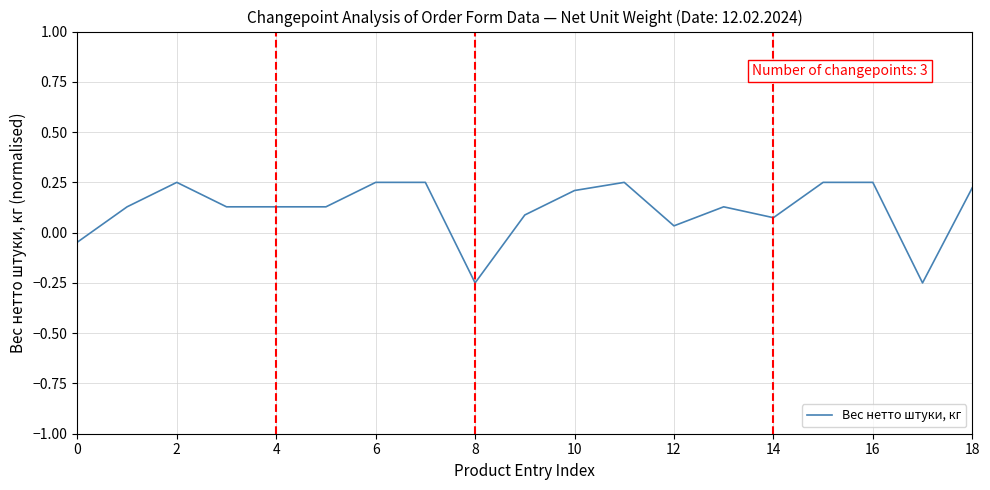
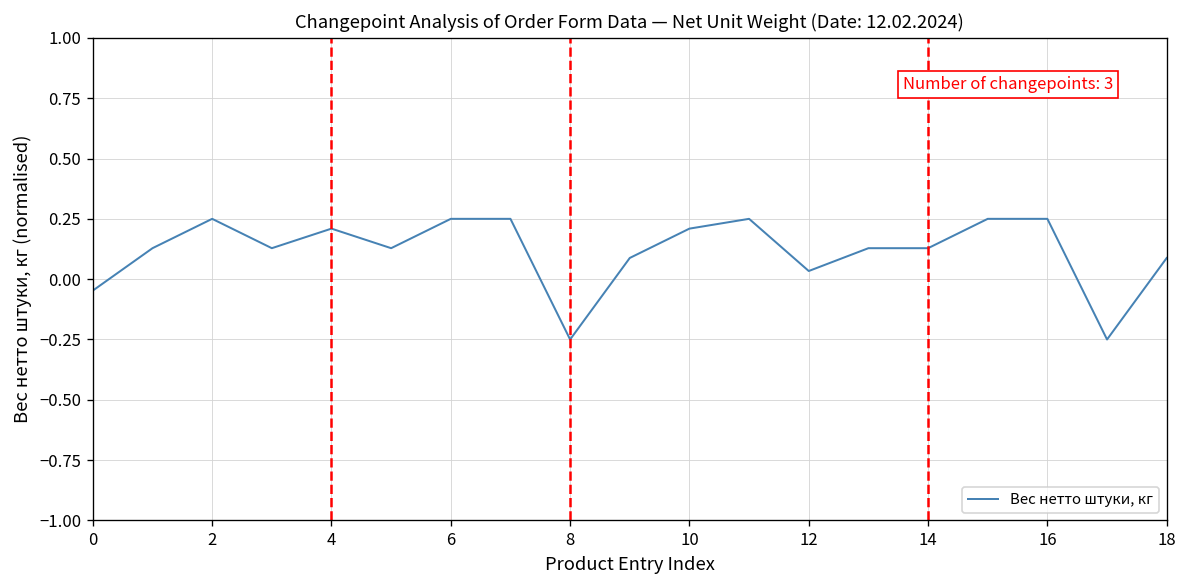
  {
    "0": -0.05,
    "2": 0.25,
-   "4": 0.13,
+   "4": 0.21,
    "6": 0.25,
    "8": -0.25,
    "10": 0.21,
    "12": 0.03,
-   "14": 0.07,
+   "14": 0.13,
    "16": 0.25,
-   "18": 0.22
+   "18": 0.09
  }
